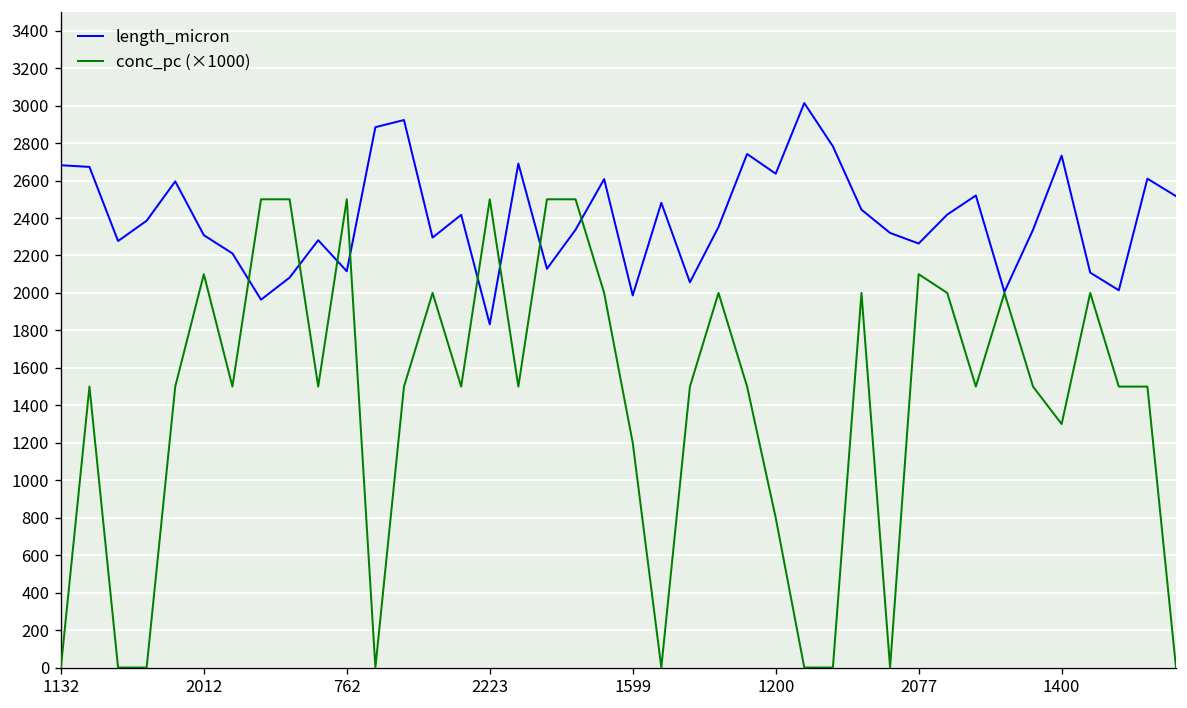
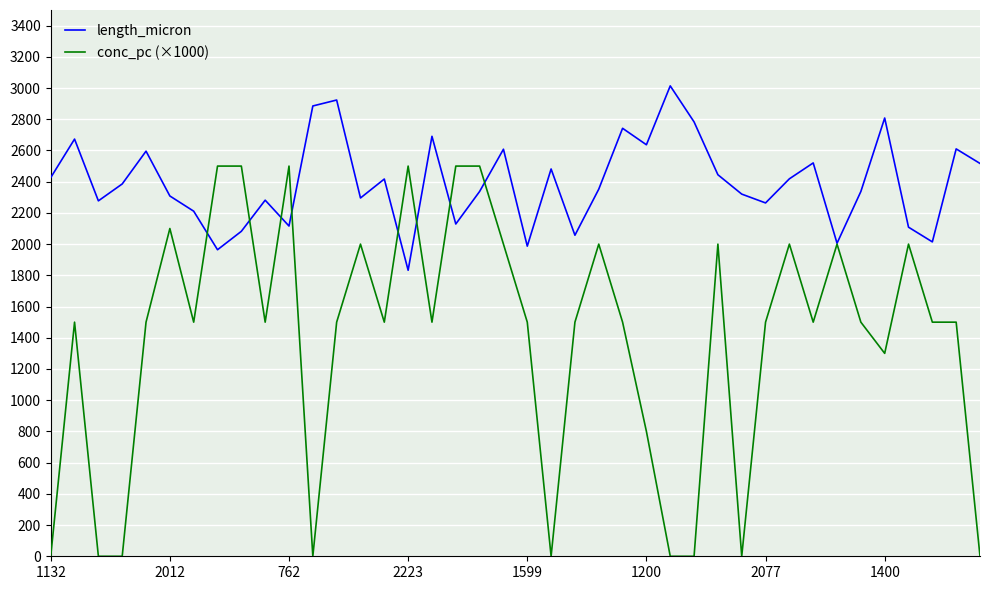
  {
    "length_micron": {
-     "1132": 2680,
+     "1132": 2430,
      "2012": 2310,
      "762": 2120,
      "2223": 1830,
      "1599": 1990,
      "1200": 2640,
      "2077": 2260,
-     "1400": 2730
+     "1400": 2810
    },
    "conc_pc (×1000)": {
      "1132": 0,
      "2012": 2100,
      "762": 2500,
      "2223": 2500,
-     "1599": 1200,
+     "1599": 1500,
      "1200": 800,
-     "2077": 2100,
+     "2077": 1500,
      "1400": 1300
    }
  }
